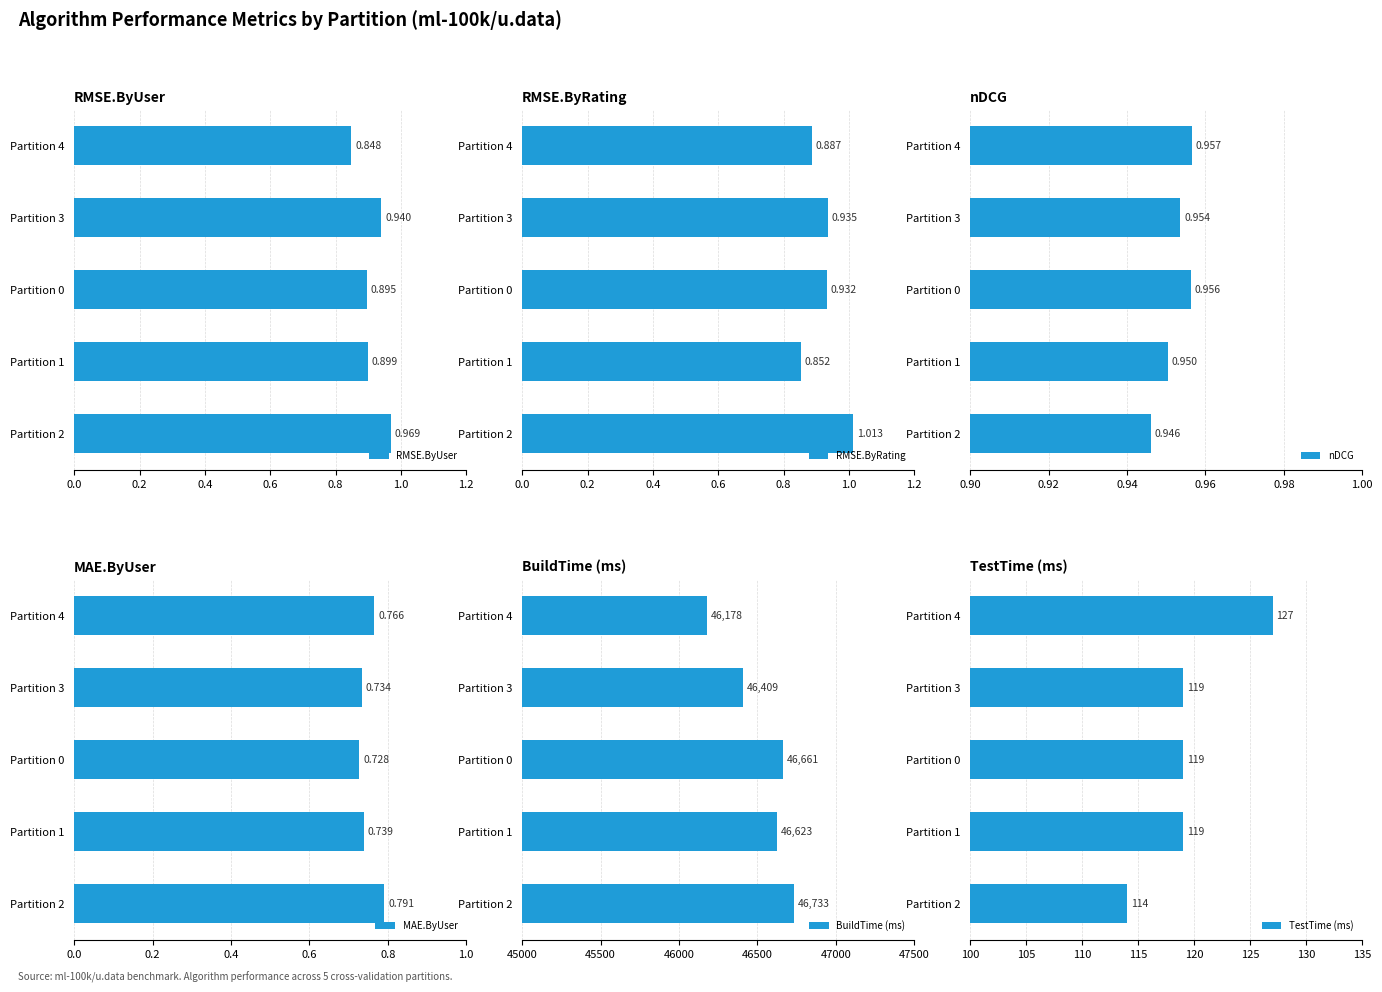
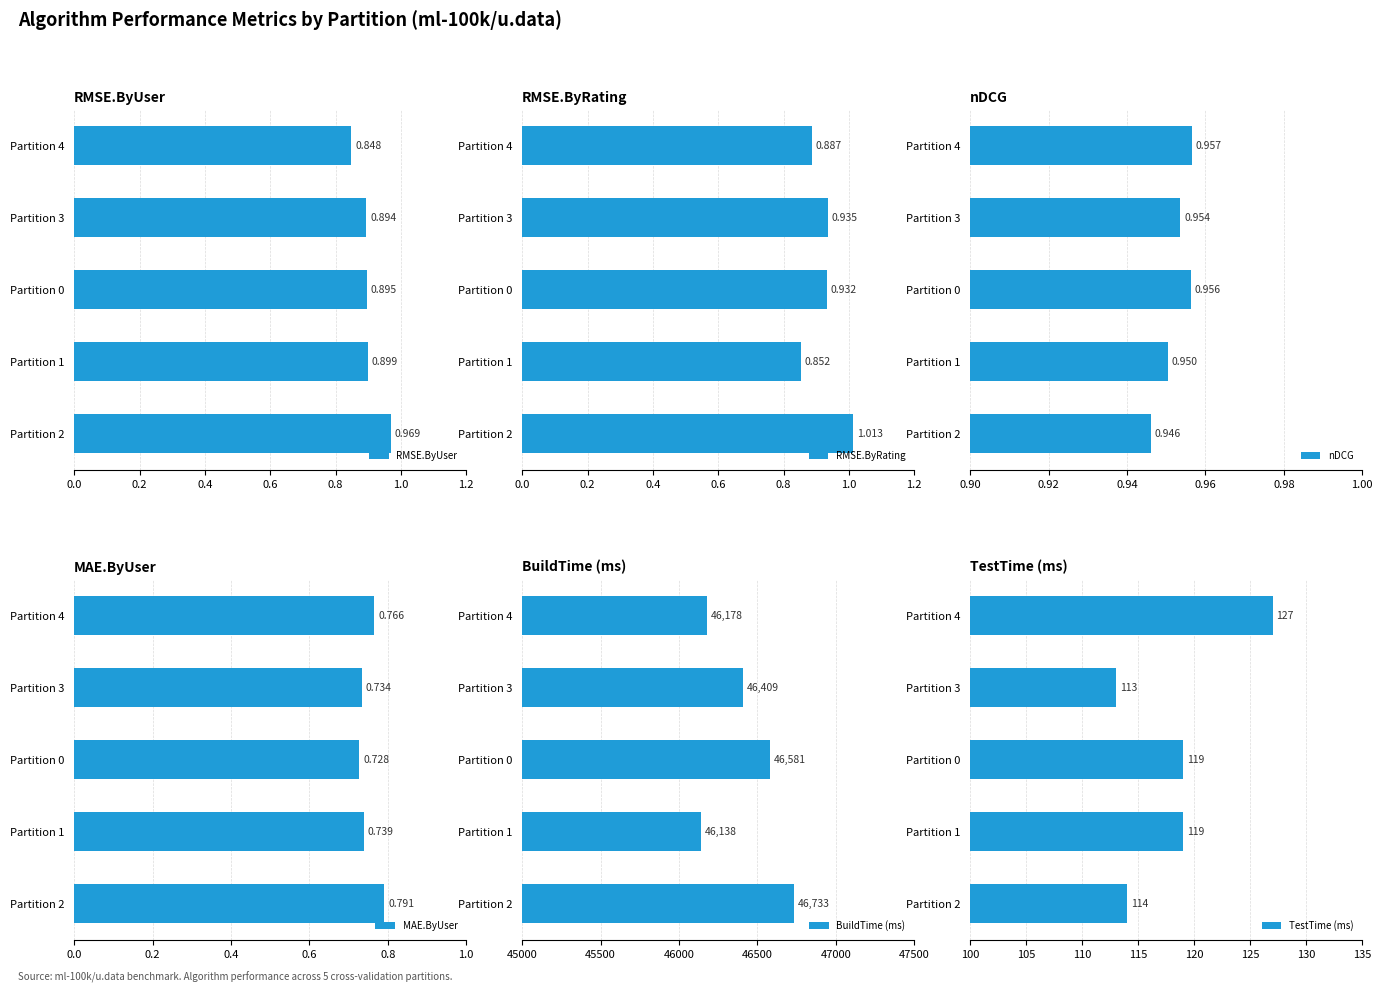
  {
    "RMSE.ByUser": {
      "Partition 4": "0.848",
-     "Partition 3": "0.940",
+     "Partition 3": "0.894",
      "Partition 0": "0.895",
      "Partition 1": "0.899",
      "Partition 2": "0.969"
    },
    "RMSE.ByRating": {
      "Partition 4": "0.887",
      "Partition 3": "0.935",
      "Partition 0": "0.932",
      "Partition 1": "0.852",
      "Partition 2": "1.013"
    },
    "nDCG": {
      "Partition 4": "0.957",
      "Partition 3": "0.954",
      "Partition 0": "0.956",
      "Partition 1": "0.950",
      "Partition 2": "0.946"
    },
    "MAE.ByUser": {
      "Partition 4": "0.766",
      "Partition 3": "0.734",
      "Partition 0": "0.728",
      "Partition 1": "0.739",
      "Partition 2": "0.791"
    },
    "BuildTime (ms)": {
      "Partition 4": "46,178",
      "Partition 3": "46,409",
-     "Partition 0": "46,661",
-     "Partition 1": "46,623",
+     "Partition 0": "46,581",
+     "Partition 1": "46,138",
      "Partition 2": "46,733"
    },
    "TestTime (ms)": {
      "Partition 4": "127",
-     "Partition 3": "119",
+     "Partition 3": "113",
      "Partition 0": "119",
      "Partition 1": "119",
      "Partition 2": "114"
    }
  }
